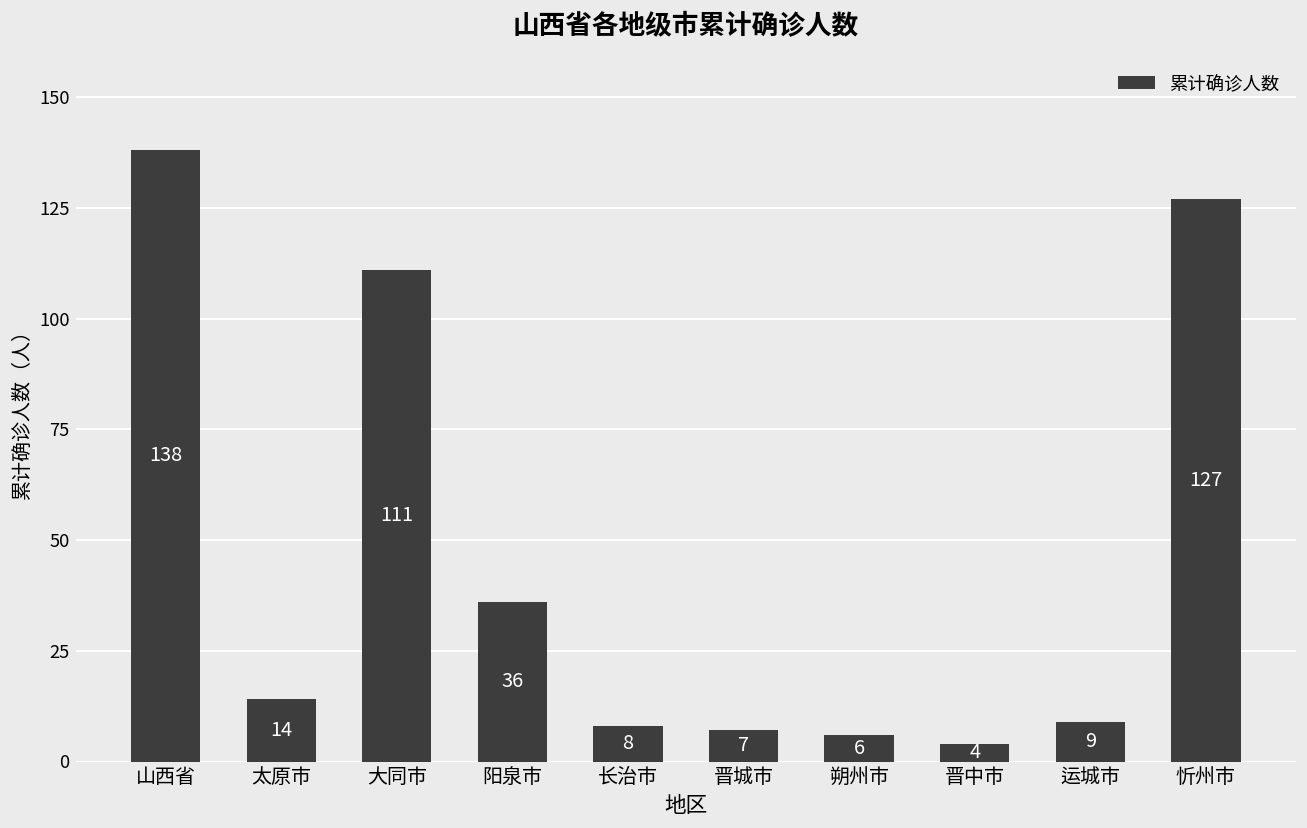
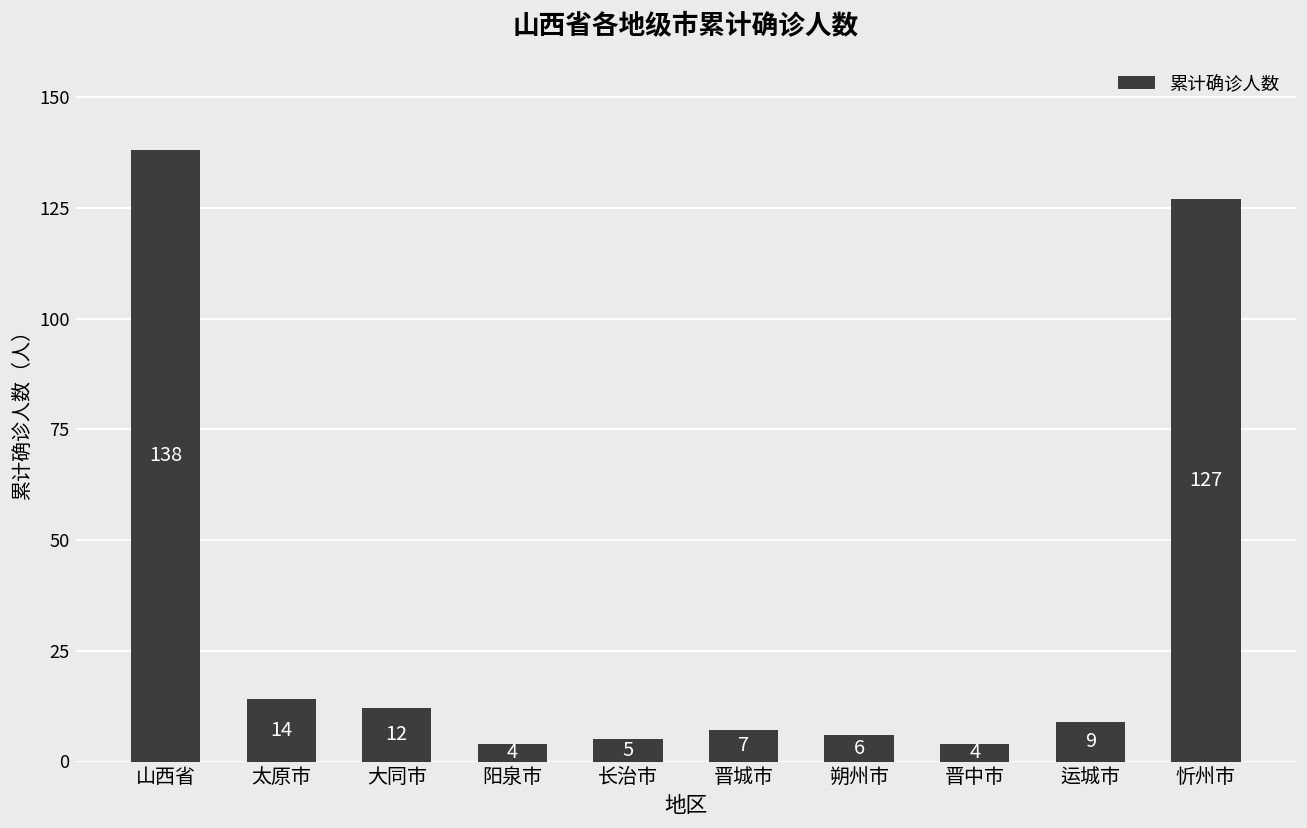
  {
    "山西省": 138,
    "太原市": 14,
-   "大同市": 111,
-   "阳泉市": 36,
-   "长治市": 8,
+   "大同市": 12,
+   "阳泉市": 4,
+   "长治市": 5,
    "晋城市": 7,
    "朔州市": 6,
    "晋中市": 4,
    "运城市": 9,
    "忻州市": 127
  }
